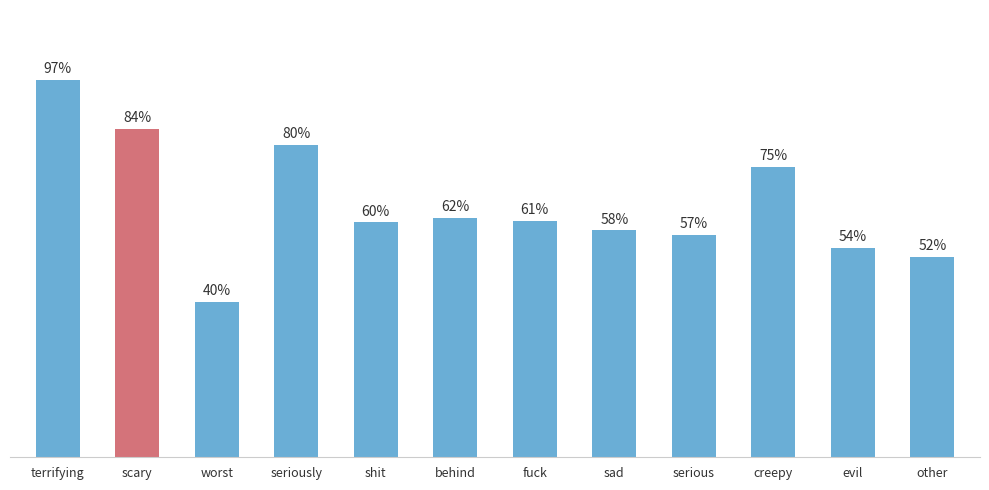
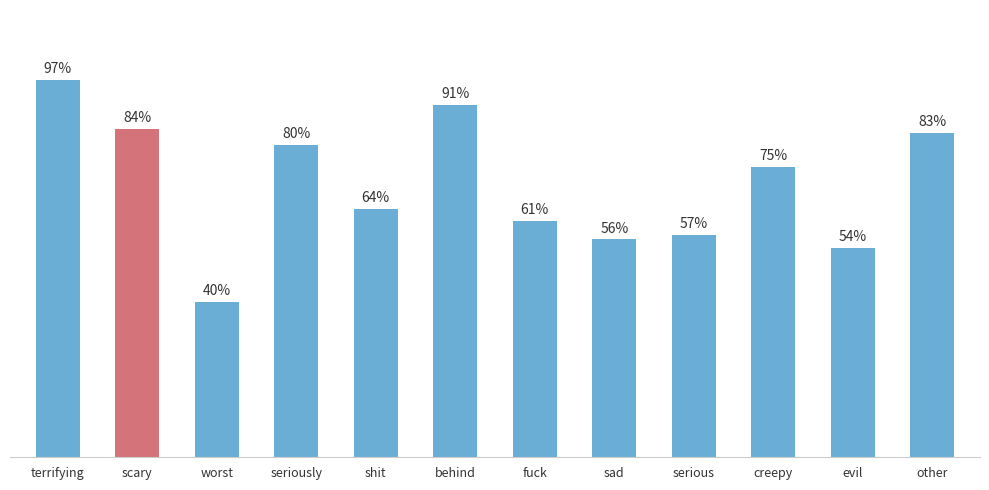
  {
    "terrifying": "97%",
    "scary": "84%",
    "worst": "40%",
    "seriously": "80%",
-   "shit": "60%",
-   "behind": "62%",
+   "shit": "64%",
+   "behind": "91%",
    "fuck": "61%",
-   "sad": "58%",
+   "sad": "56%",
    "serious": "57%",
    "creepy": "75%",
    "evil": "54%",
-   "other": "52%"
+   "other": "83%"
  }
